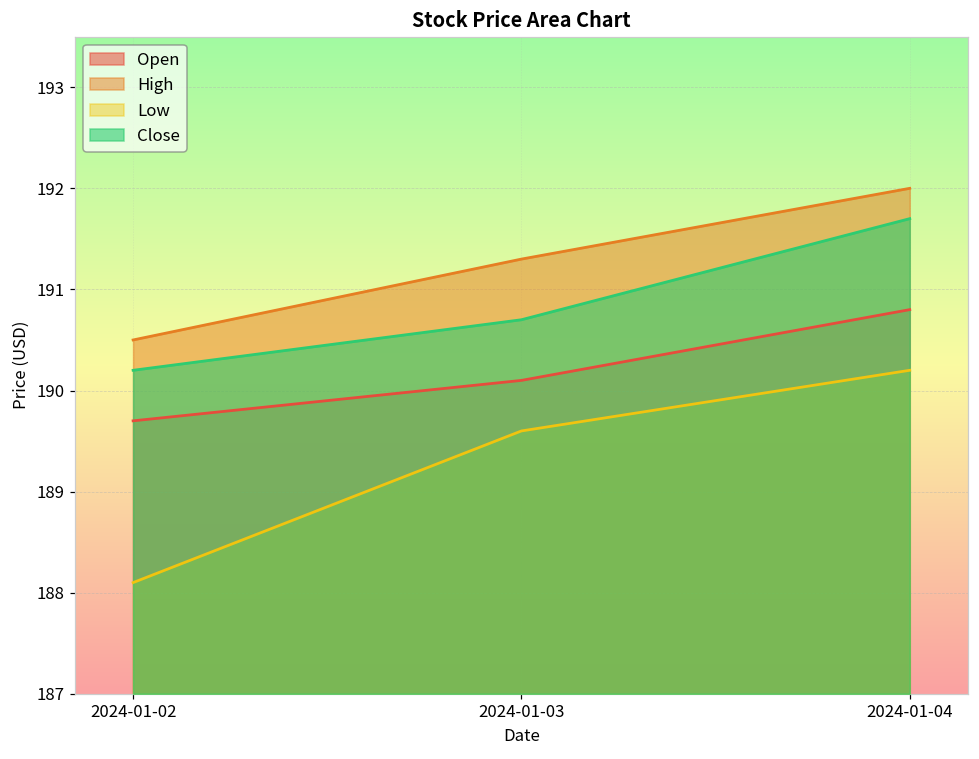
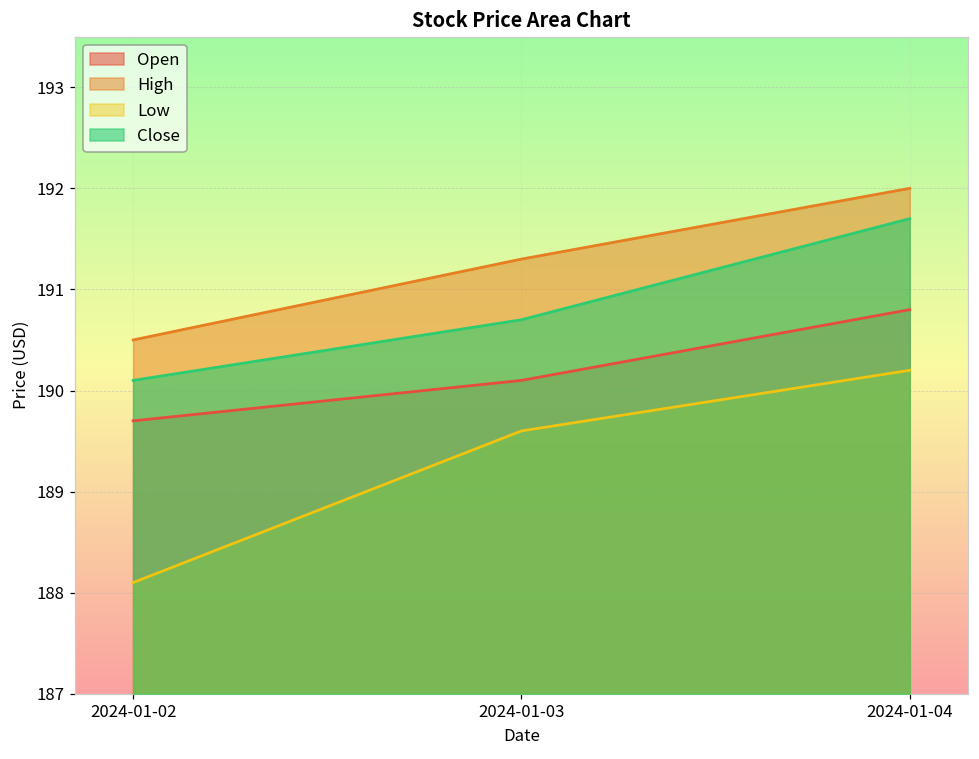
  {
    "Close": {
-     "2024-01-02": 190.2,
+     "2024-01-02": 190.1,
      "2024-01-03": 190.7,
      "2024-01-04": 191.7
    }
  }
